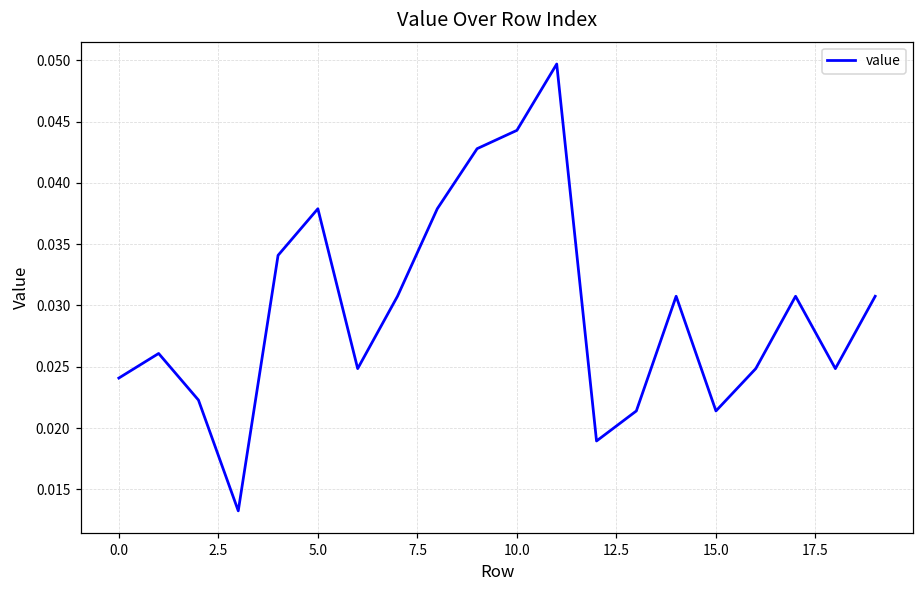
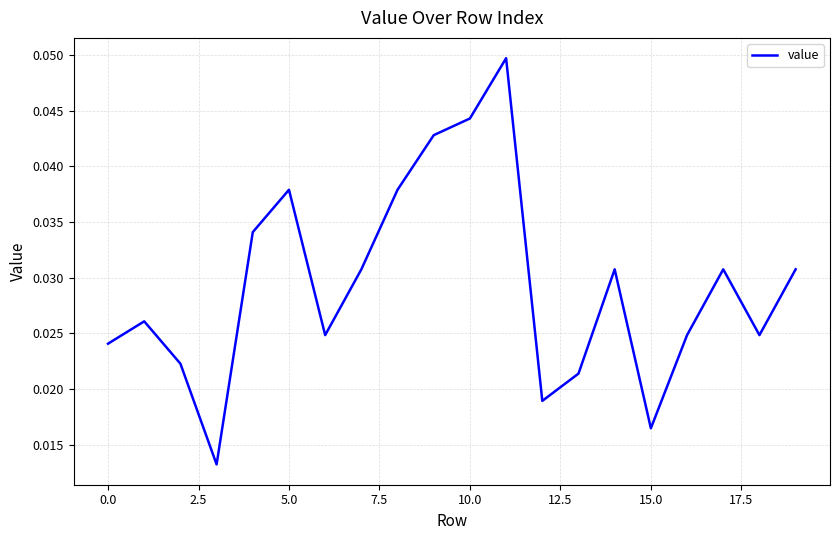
  {
    "0.0": 0.0241,
    "5.0": 0.0379,
    "10.0": 0.0443,
-   "15.0": 0.0214
+   "15.0": 0.0165
  }
